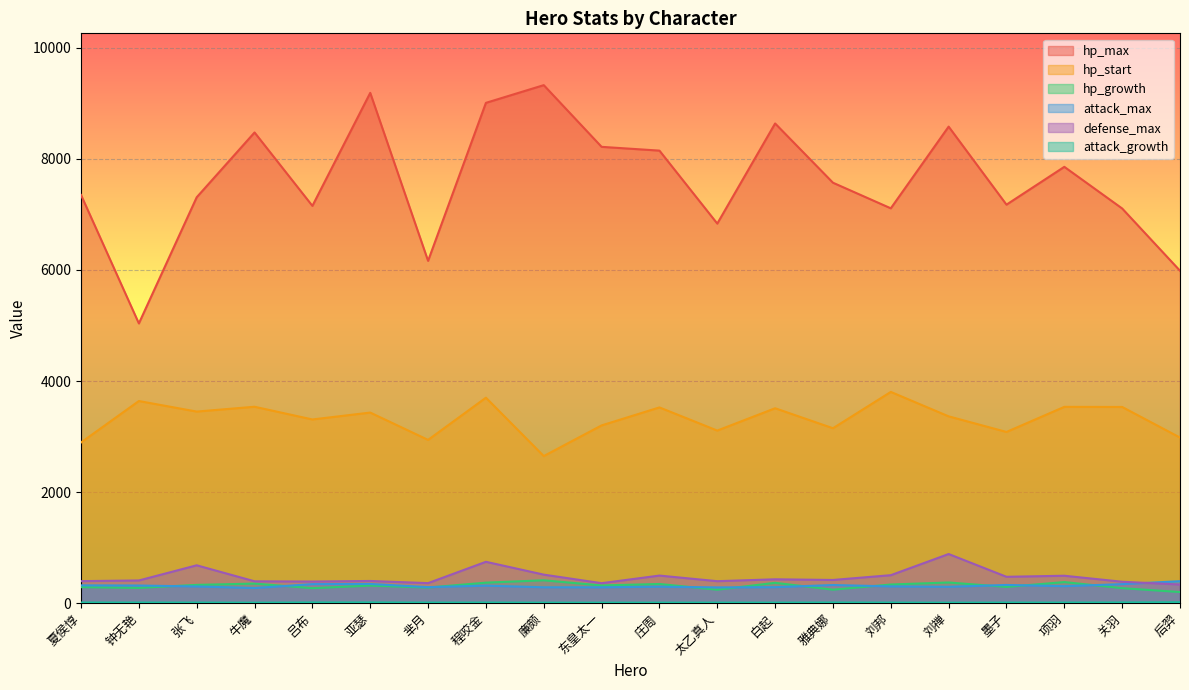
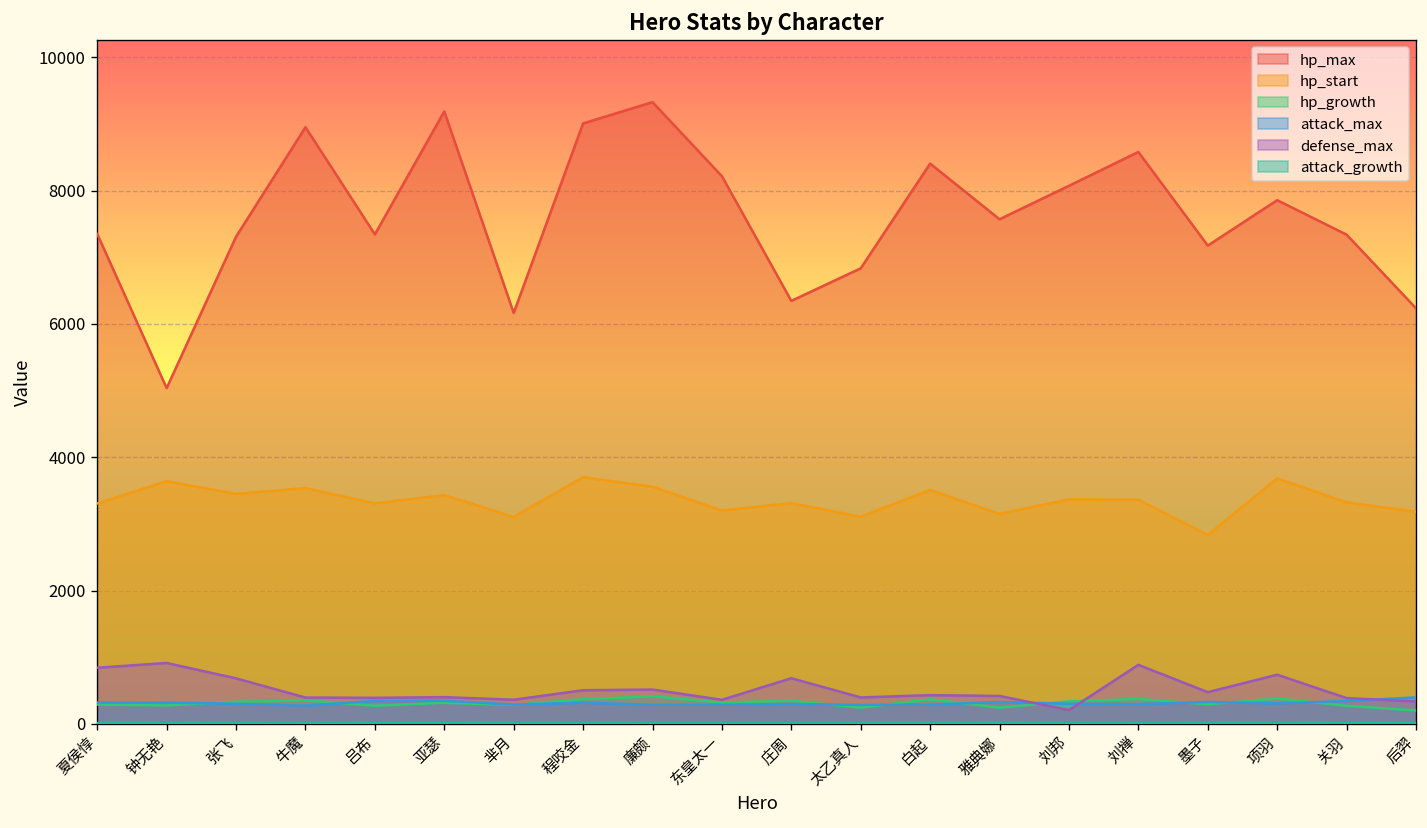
  {
    "hp_max": {
      "夏侯惇": 7400,
      "钟无艳": 5000,
      "张飞": 7300,
-     "牛魔": 8500,
-     "吕布": 7200,
+     "牛魔": 9000,
+     "吕布": 7300,
      "亚瑟": 9200,
      "芈月": 6200,
      "程咬金": 9000,
      "廉颇": 9300,
      "东皇太一": 8200,
-     "庄周": 8100,
+     "庄周": 6300,
      "太乙真人": 6800,
-     "白起": 8600,
+     "白起": 8400,
      "雅典娜": 7600,
-     "刘邦": 7100,
+     "刘邦": 8100,
      "刘禅": 8600,
      "墨子": 7200,
      "项羽": 7900,
-     "关羽": 7100,
-     "后羿": 6000
+     "关羽": 7300,
+     "后羿": 6200
    },
    "hp_start": {
-     "夏侯惇": 2900,
+     "夏侯惇": 3300,
      "钟无艳": 3600,
      "张飞": 3500,
      "牛魔": 3500,
      "吕布": 3300,
      "亚瑟": 3400,
-     "芈月": 2900,
+     "芈月": 3100,
      "程咬金": 3700,
-     "廉颇": 2600,
+     "廉颇": 3600,
      "东皇太一": 3200,
-     "庄周": 3500,
+     "庄周": 3300,
      "太乙真人": 3100,
      "白起": 3500,
      "雅典娜": 3200,
-     "刘邦": 3800,
+     "刘邦": 3400,
      "刘禅": 3400,
-     "墨子": 3100,
-     "项羽": 3500,
-     "关羽": 3500,
-     "后羿": 3000
+     "墨子": 2800,
+     "项羽": 3700,
+     "关羽": 3300,
+     "后羿": 3200
    },
    "defense_max": {
-     "夏侯惇": 400,
-     "钟无艳": 400,
+     "夏侯惇": 800,
+     "钟无艳": 900,
      "张飞": 700,
      "吕布": 400,
      "亚瑟": 400,
      "芈月": 400,
-     "程咬金": 700,
+     "程咬金": 500,
      "廉颇": 500,
-     "庄周": 500,
+     "庄周": 700,
      "太乙真人": 400,
      "白起": 400,
      "雅典娜": 400,
-     "刘邦": 500,
+     "刘邦": 200,
      "刘禅": 900,
      "墨子": 500,
-     "项羽": 500,
+     "项羽": 700,
      "后羿": 300
    }
  }
